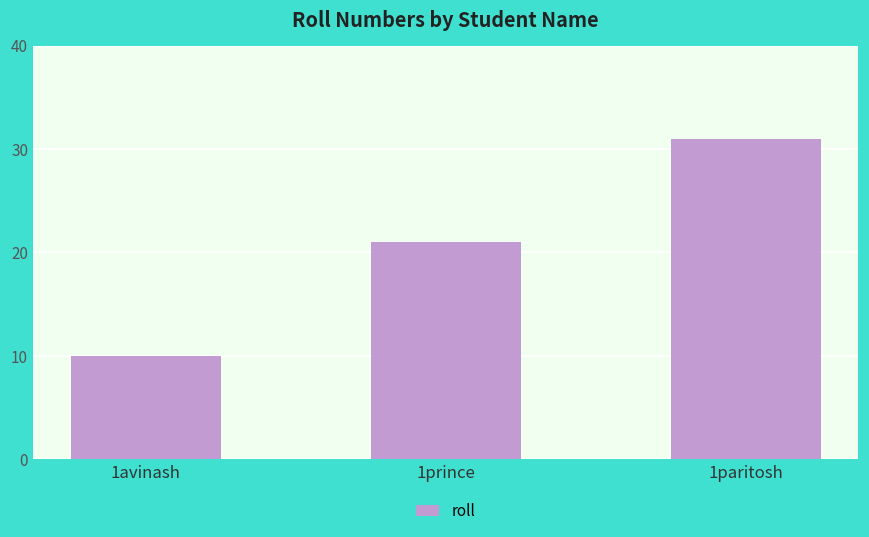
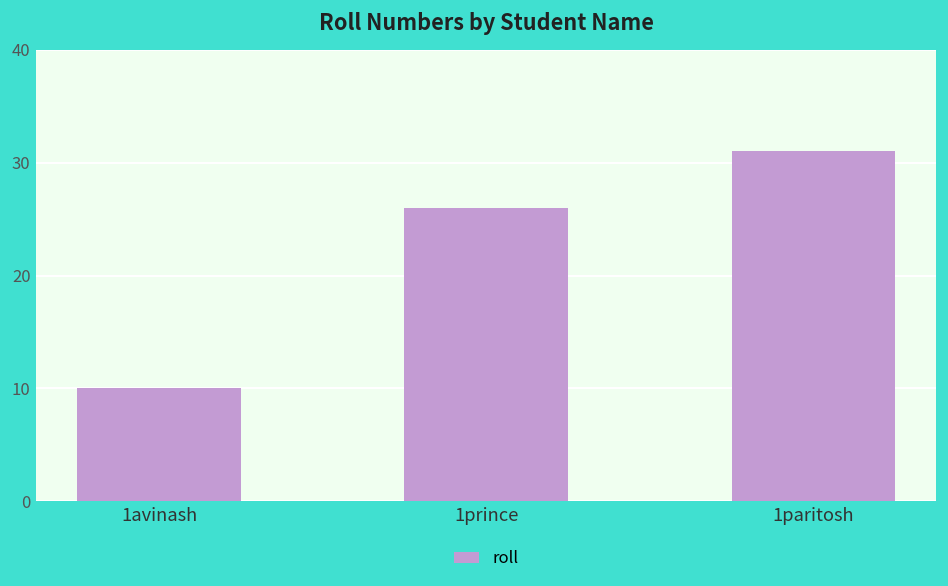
  {
    "1avinash": 10,
-   "1prince": 21,
+   "1prince": 26,
    "1paritosh": 31
  }
